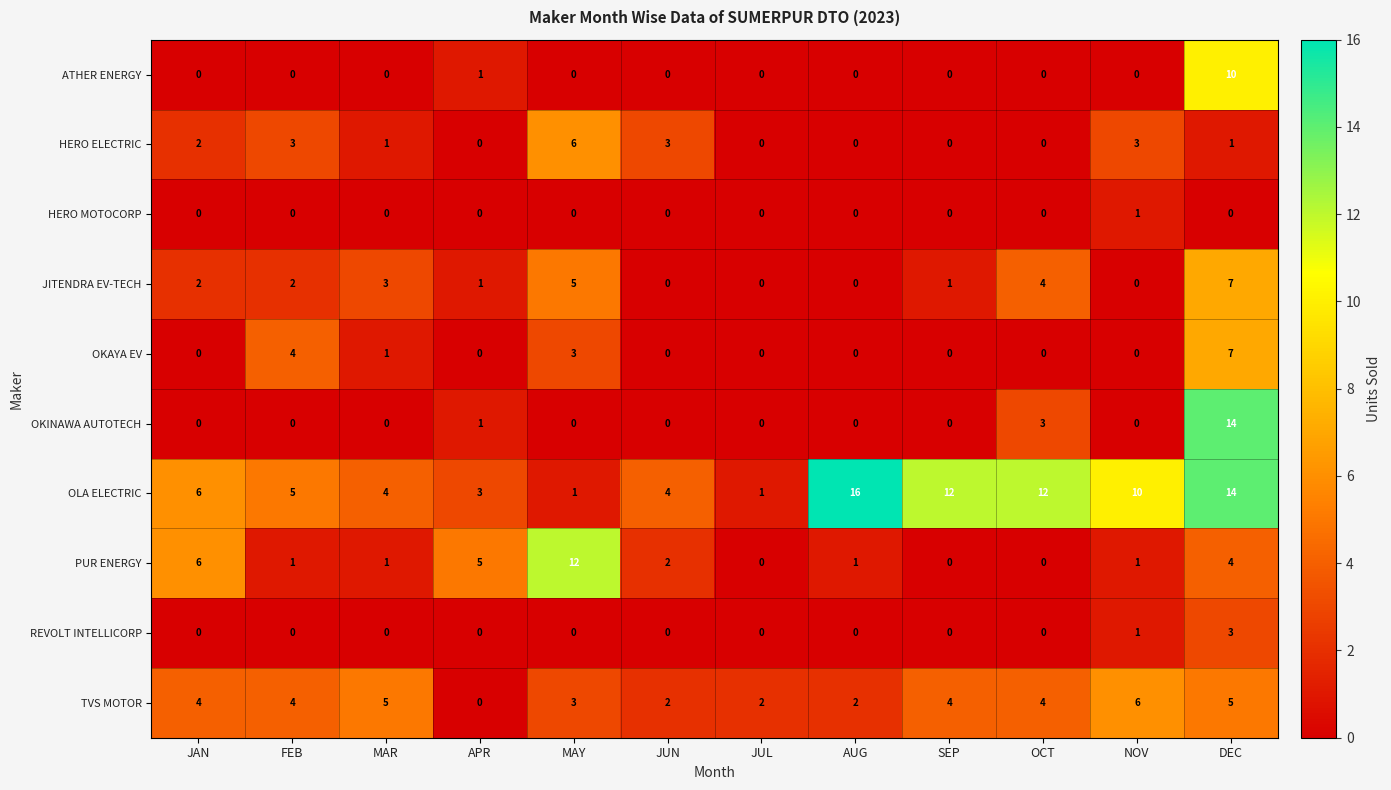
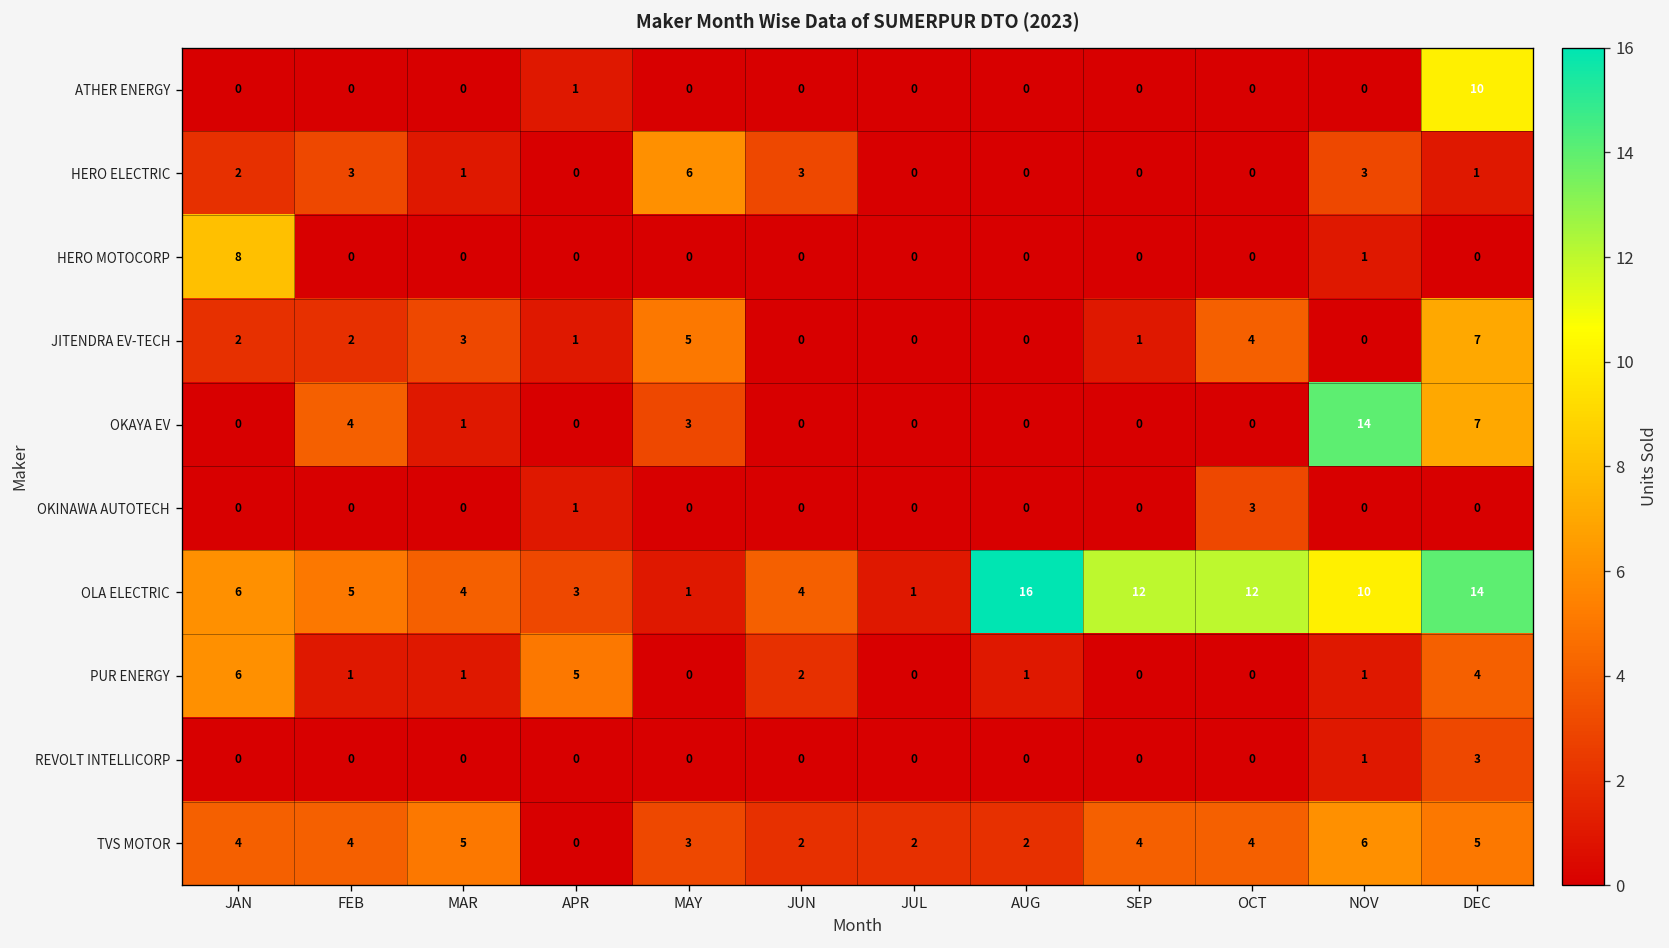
  {
    "ATHER ENERGY": {
      "JAN": 0,
      "FEB": 0,
      "MAR": 0,
      "APR": 1,
      "MAY": 0,
      "JUN": 0,
      "JUL": 0,
      "AUG": 0,
      "SEP": 0,
      "OCT": 0,
      "NOV": 0,
      "DEC": 10
    },
    "HERO ELECTRIC": {
      "JAN": 2,
      "FEB": 3,
      "MAR": 1,
      "APR": 0,
      "MAY": 6,
      "JUN": 3,
      "JUL": 0,
      "AUG": 0,
      "SEP": 0,
      "OCT": 0,
      "NOV": 3,
      "DEC": 1
    },
    "HERO MOTOCORP": {
-     "JAN": 0,
+     "JAN": 8,
      "FEB": 0,
      "MAR": 0,
      "APR": 0,
      "MAY": 0,
      "JUN": 0,
      "JUL": 0,
      "AUG": 0,
      "SEP": 0,
      "OCT": 0,
      "NOV": 1,
      "DEC": 0
    },
    "JITENDRA EV-TECH": {
      "JAN": 2,
      "FEB": 2,
      "MAR": 3,
      "APR": 1,
      "MAY": 5,
      "JUN": 0,
      "JUL": 0,
      "AUG": 0,
      "SEP": 1,
      "OCT": 4,
      "NOV": 0,
      "DEC": 7
    },
    "OKAYA EV": {
      "JAN": 0,
      "FEB": 4,
      "MAR": 1,
      "APR": 0,
      "MAY": 3,
      "JUN": 0,
      "JUL": 0,
      "AUG": 0,
      "SEP": 0,
      "OCT": 0,
-     "NOV": 0,
+     "NOV": 14,
      "DEC": 7
    },
    "OKINAWA AUTOTECH": {
      "JAN": 0,
      "FEB": 0,
      "MAR": 0,
      "APR": 1,
      "MAY": 0,
      "JUN": 0,
      "JUL": 0,
      "AUG": 0,
      "SEP": 0,
      "OCT": 3,
      "NOV": 0,
-     "DEC": 14
+     "DEC": 0
    },
    "OLA ELECTRIC": {
      "JAN": 6,
      "FEB": 5,
      "MAR": 4,
      "APR": 3,
      "MAY": 1,
      "JUN": 4,
      "JUL": 1,
      "AUG": 16,
      "SEP": 12,
      "OCT": 12,
      "NOV": 10,
      "DEC": 14
    },
    "PUR ENERGY": {
      "JAN": 6,
      "FEB": 1,
      "MAR": 1,
      "APR": 5,
-     "MAY": 12,
+     "MAY": 0,
      "JUN": 2,
      "JUL": 0,
      "AUG": 1,
      "SEP": 0,
      "OCT": 0,
      "NOV": 1,
      "DEC": 4
    },
    "REVOLT INTELLICORP": {
      "JAN": 0,
      "FEB": 0,
      "MAR": 0,
      "APR": 0,
      "MAY": 0,
      "JUN": 0,
      "JUL": 0,
      "AUG": 0,
      "SEP": 0,
      "OCT": 0,
      "NOV": 1,
      "DEC": 3
    },
    "TVS MOTOR": {
      "JAN": 4,
      "FEB": 4,
      "MAR": 5,
      "APR": 0,
      "MAY": 3,
      "JUN": 2,
      "JUL": 2,
      "AUG": 2,
      "SEP": 4,
      "OCT": 4,
      "NOV": 6,
      "DEC": 5
    }
  }
